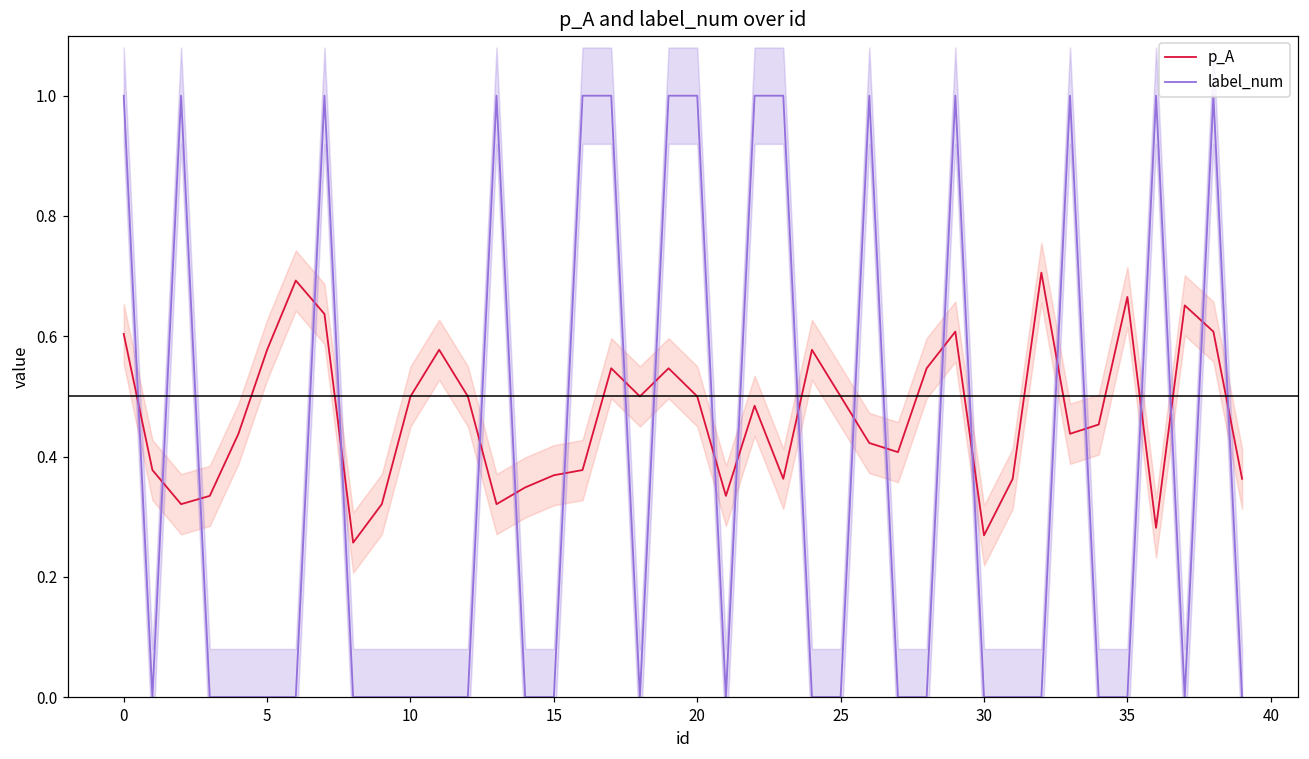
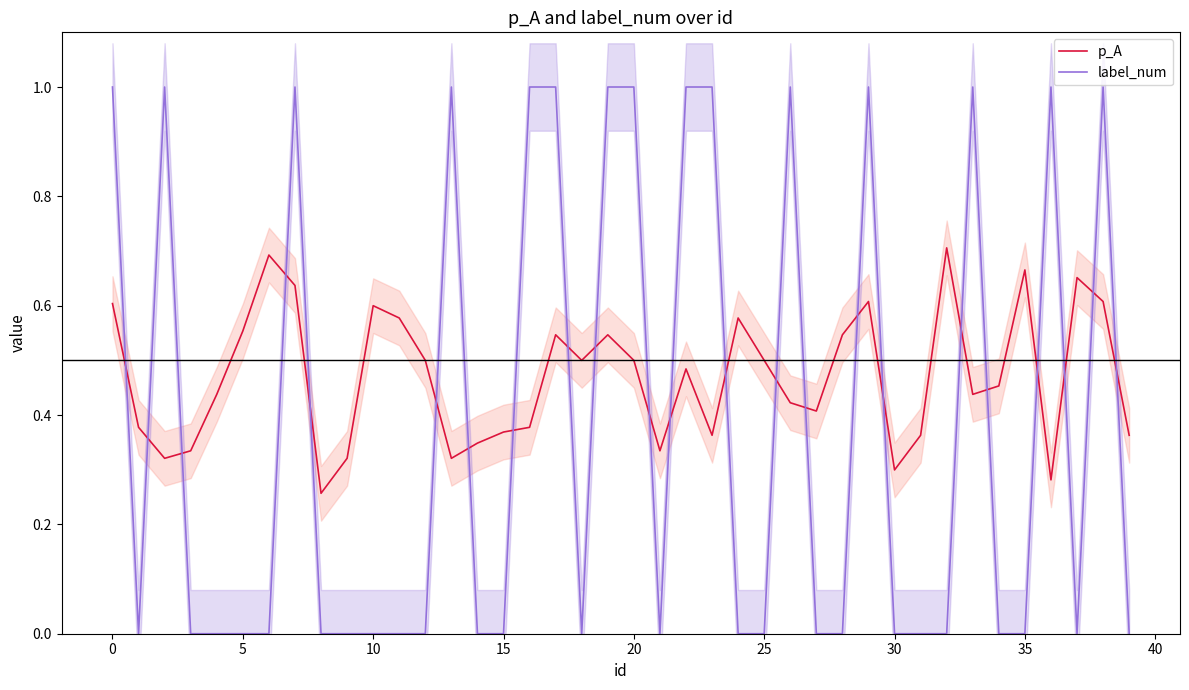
  {
    "p_A": {
      "0": 0.60,
-     "5": 0.58,
-     "10": 0.5,
+     "5": 0.55,
+     "10": 0.6,
      "15": 0.37,
      "20": 0.50,
      "25": 0.50,
-     "30": 0.27,
+     "30": 0.30,
      "35": 0.67
    }
  }
